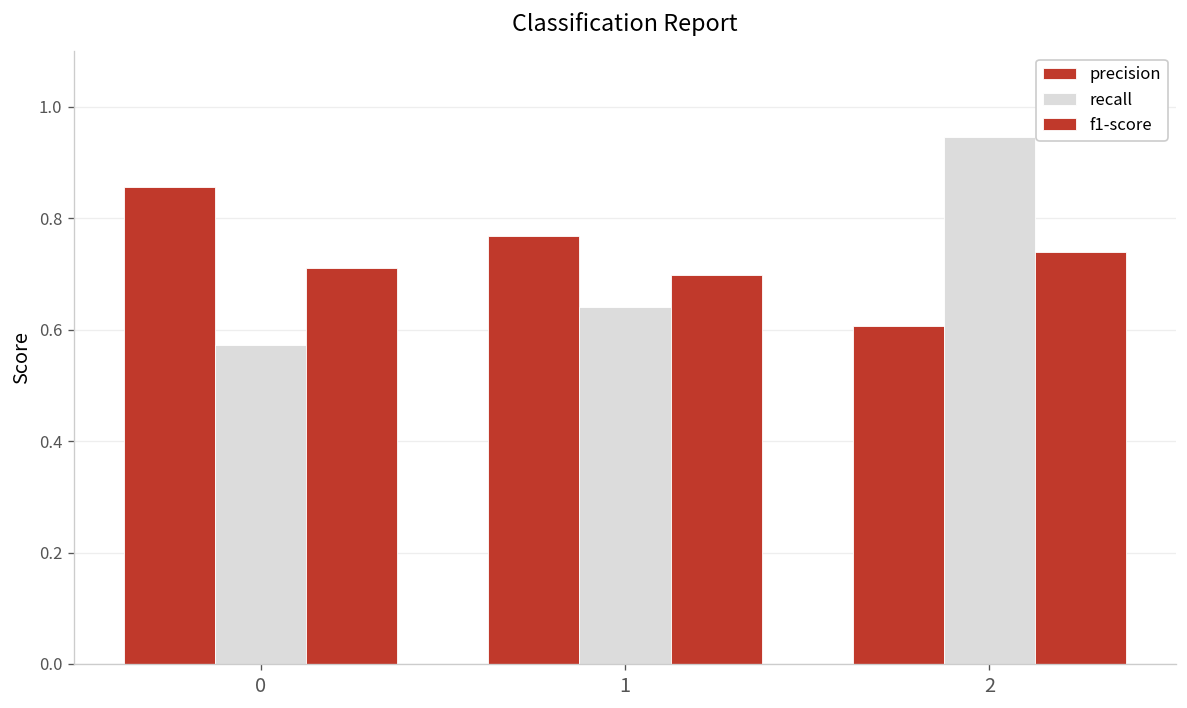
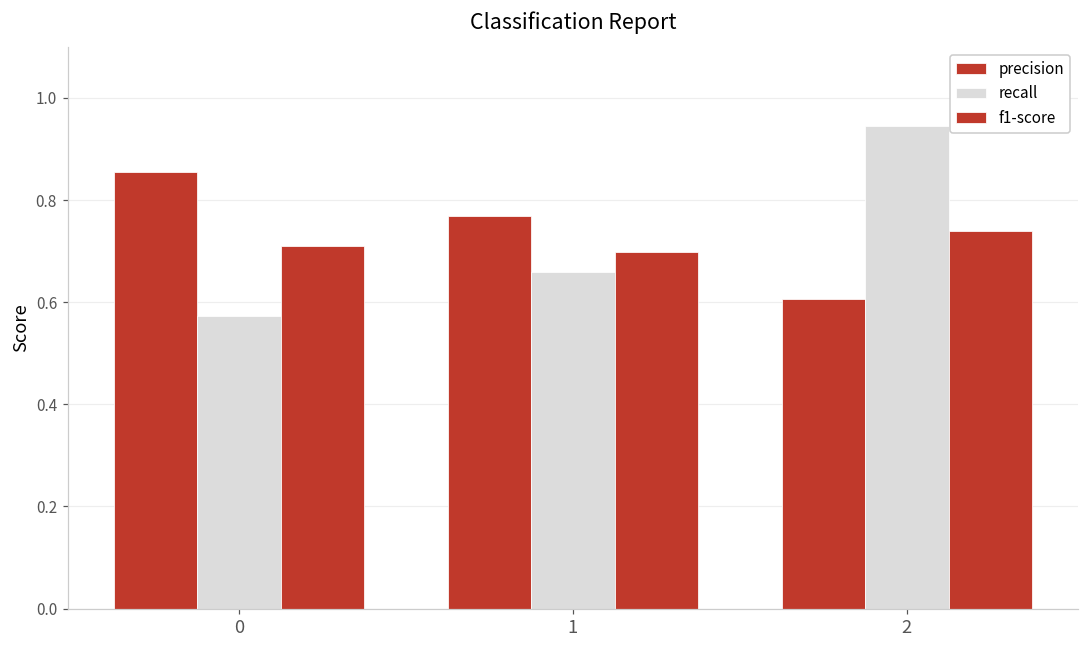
  {
    "recall": {
      "0": 0.57,
-     "1": 0.64,
+     "1": 0.66,
      "2": 0.95
    }
  }
